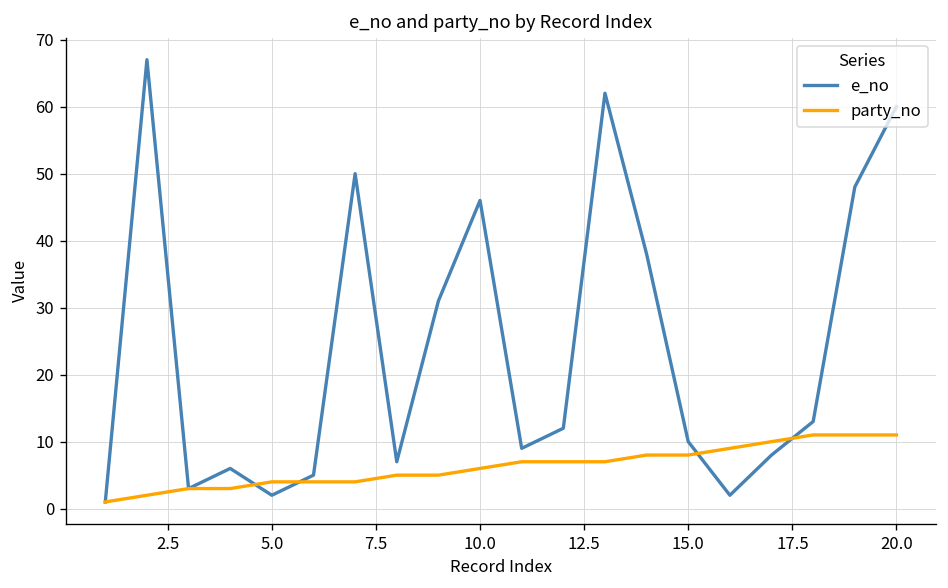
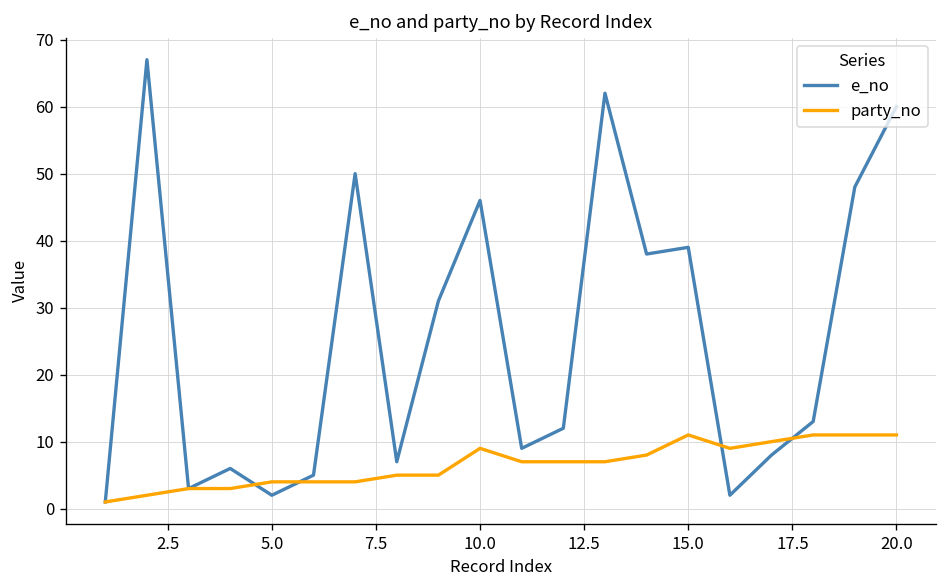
  {
    "e_no": {
      "5.0": 2,
      "10.0": 46,
-     "15.0": 10
+     "15.0": 39
    },
    "party_no": {
      "5.0": 4,
-     "10.0": 6,
-     "15.0": 8,
+     "10.0": 9,
+     "15.0": 11,
      "20.0": 11
    }
  }
